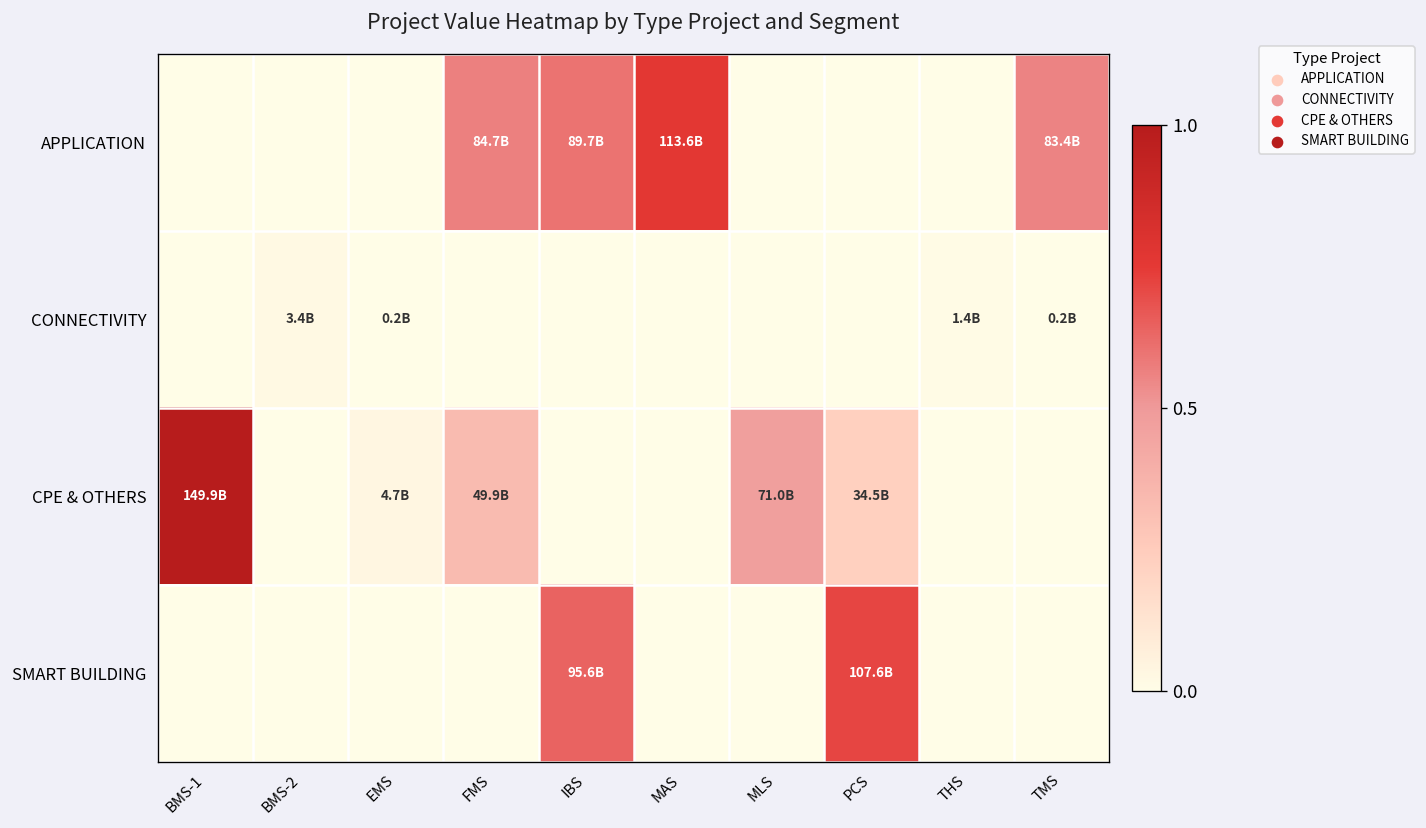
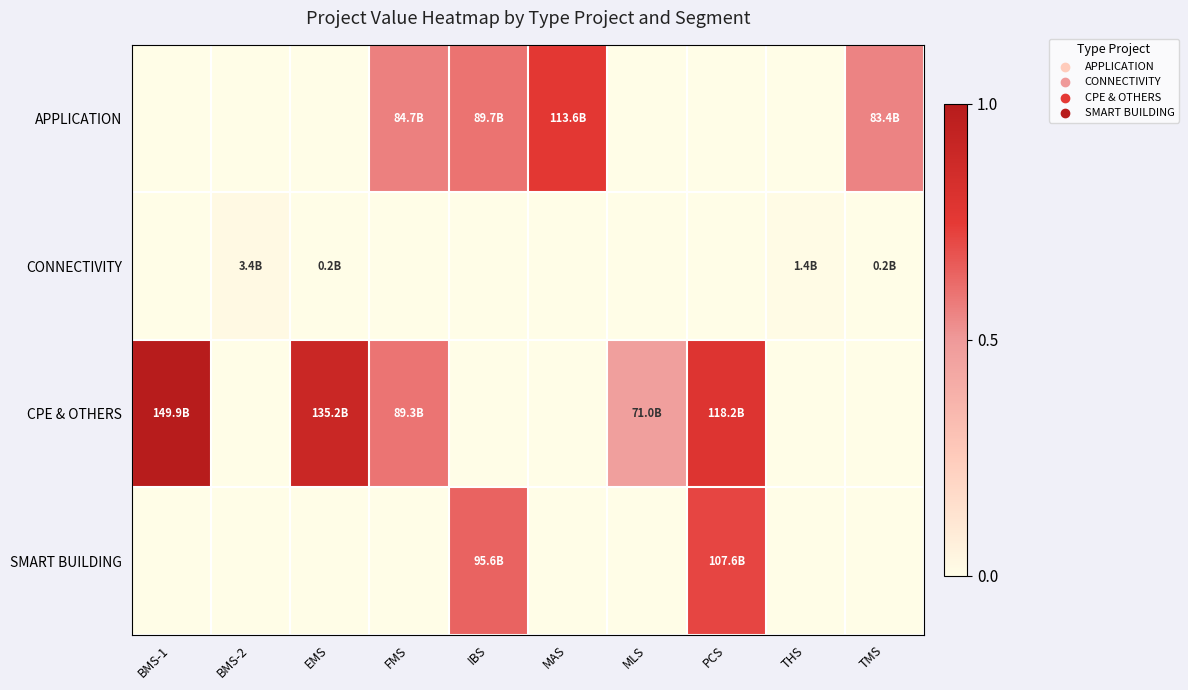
  {
    "APPLICATION": {
      "FMS": "84.7B",
      "IBS": "89.7B",
      "MAS": "113.6B",
      "TMS": "83.4B"
    },
    "CONNECTIVITY": {
      "BMS-2": "3.4B",
      "EMS": "0.2B",
      "THS": "1.4B",
      "TMS": "0.2B"
    },
    "CPE & OTHERS": {
      "BMS-1": "149.9B",
-     "EMS": "4.7B",
-     "FMS": "49.9B",
+     "EMS": "135.2B",
+     "FMS": "89.3B",
      "MLS": "71.0B",
-     "PCS": "34.5B"
+     "PCS": "118.2B"
    },
    "SMART BUILDING": {
      "IBS": "95.6B",
      "PCS": "107.6B"
    }
  }
